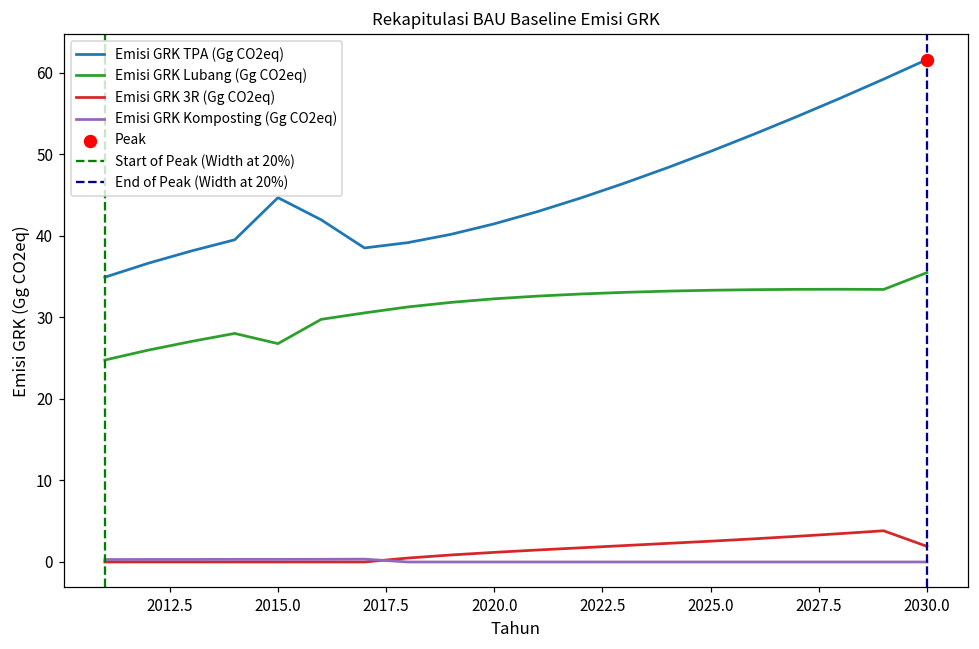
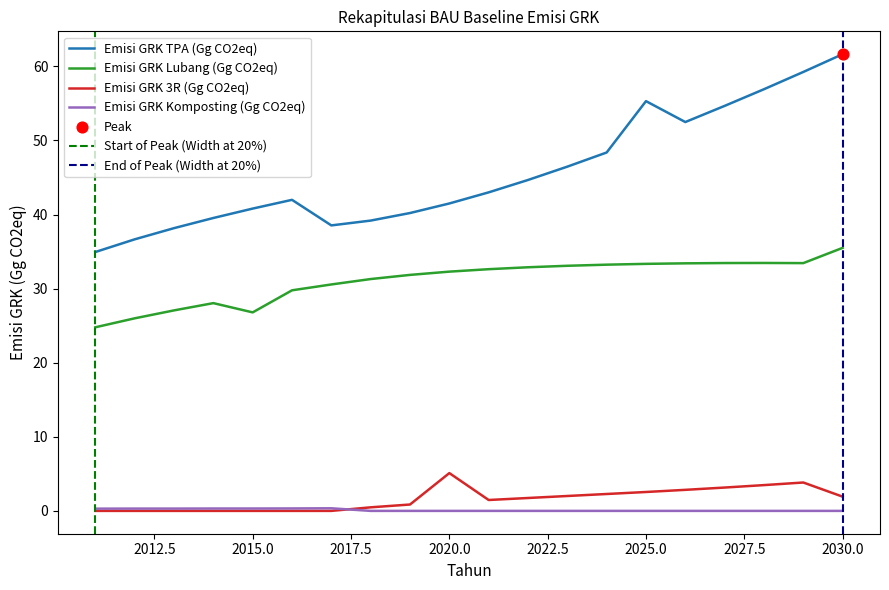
  {
    "Emisi GRK TPA (Gg CO2eq)": {
-     "2015.0": 45,
+     "2015.0": 41,
      "2020.0": 41,
-     "2025.0": 50
+     "2025.0": 55
    },
    "Emisi GRK Lubang (Gg CO2eq)": {
      "2015.0": 27,
      "2020.0": 32,
      "2025.0": 33,
      "2030.0": 36
    },
    "Emisi GRK 3R (Gg CO2eq)": {
-     "2020.0": 1,
+     "2020.0": 5,
      "2025.0": 3,
      "2030.0": 2
    },
    "Emisi GRK Komposting (Gg CO2eq)": {
      "2020.0": 0,
      "2025.0": 0,
      "2030.0": 0
    }
  }
